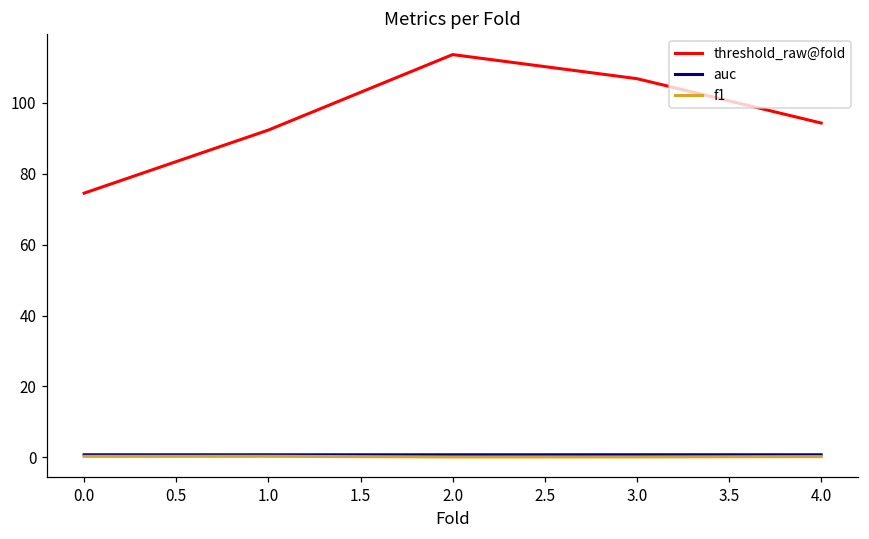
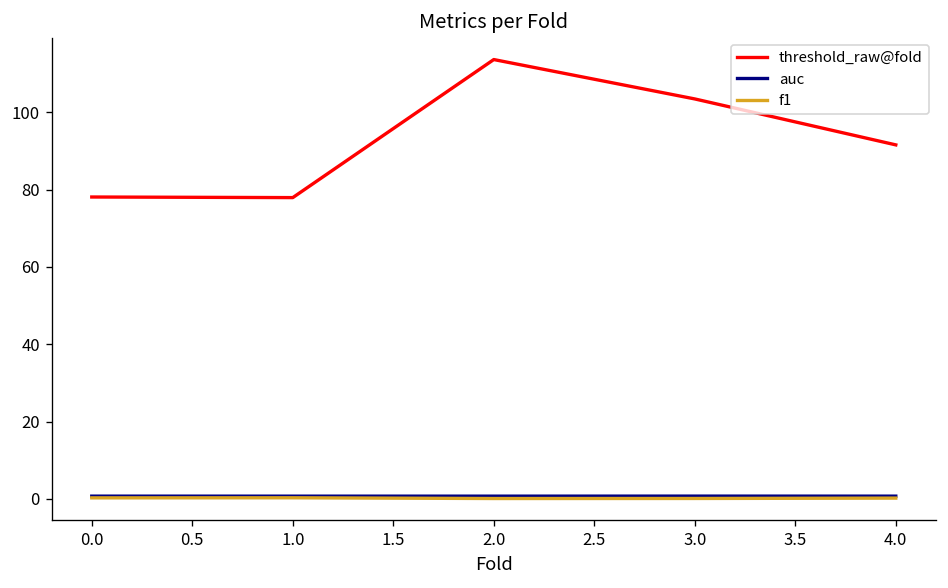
  {
    "threshold_raw@fold": {
-     "0.0": 75,
-     "1.0": 92,
+     "0.0": 78,
+     "1.0": 78,
      "2.0": 114,
-     "3.0": 107,
-     "4.0": 94
+     "3.0": 103,
+     "4.0": 92
    }
  }
